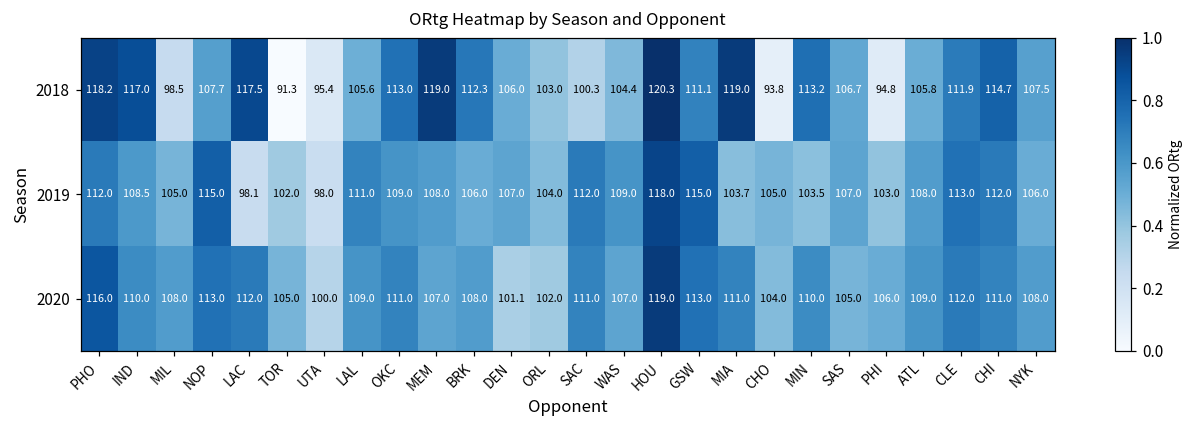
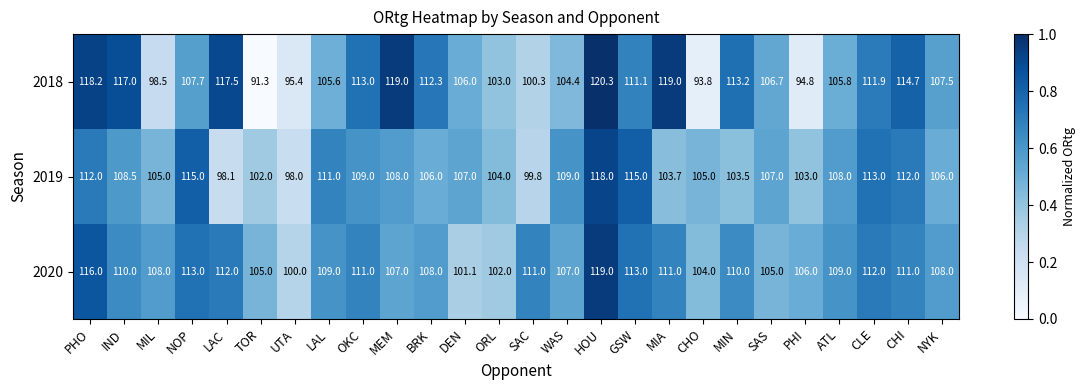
  {
    "2018": {
      "PHO": 118.2,
      "IND": 117.0,
      "MIL": 98.5,
      "NOP": 107.7,
      "LAC": 117.5,
      "TOR": 91.3,
      "UTA": 95.4,
      "LAL": 105.6,
      "OKC": 113.0,
      "MEM": 119.0,
      "BRK": 112.3,
      "DEN": 106.0,
      "ORL": 103.0,
      "SAC": 100.3,
      "WAS": 104.4,
      "HOU": 120.3,
      "GSW": 111.1,
      "MIA": 119.0,
      "CHO": 93.8,
      "MIN": 113.2,
      "SAS": 106.7,
      "PHI": 94.8,
      "ATL": 105.8,
      "CLE": 111.9,
      "CHI": 114.7,
      "NYK": 107.5
    },
    "2019": {
      "PHO": 112.0,
      "IND": 108.5,
      "MIL": 105.0,
      "NOP": 115.0,
      "LAC": 98.1,
      "TOR": 102.0,
      "UTA": 98.0,
      "LAL": 111.0,
      "OKC": 109.0,
      "MEM": 108.0,
      "BRK": 106.0,
      "DEN": 107.0,
      "ORL": 104.0,
-     "SAC": 112.0,
+     "SAC": 99.8,
      "WAS": 109.0,
      "HOU": 118.0,
      "GSW": 115.0,
      "MIA": 103.7,
      "CHO": 105.0,
      "MIN": 103.5,
      "SAS": 107.0,
      "PHI": 103.0,
      "ATL": 108.0,
      "CLE": 113.0,
      "CHI": 112.0,
      "NYK": 106.0
    },
    "2020": {
      "PHO": 116.0,
      "IND": 110.0,
      "MIL": 108.0,
      "NOP": 113.0,
      "LAC": 112.0,
      "TOR": 105.0,
      "UTA": 100.0,
      "LAL": 109.0,
      "OKC": 111.0,
      "MEM": 107.0,
      "BRK": 108.0,
      "DEN": 101.1,
      "ORL": 102.0,
      "SAC": 111.0,
      "WAS": 107.0,
      "HOU": 119.0,
      "GSW": 113.0,
      "MIA": 111.0,
      "CHO": 104.0,
      "MIN": 110.0,
      "SAS": 105.0,
      "PHI": 106.0,
      "ATL": 109.0,
      "CLE": 112.0,
      "CHI": 111.0,
      "NYK": 108.0
    }
  }
